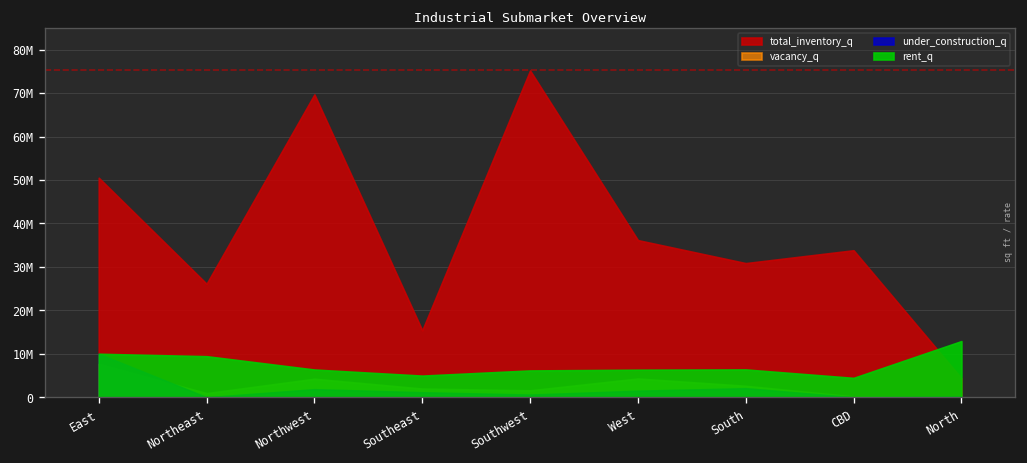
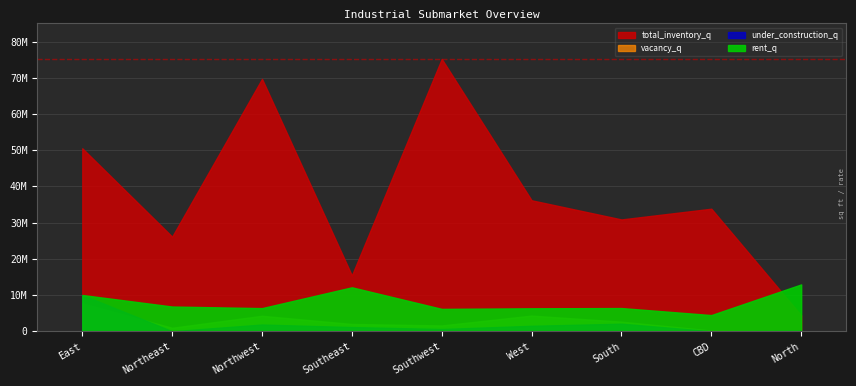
  {
    "total_inventory_q": {
      "East": 51000000,
      "Northeast": 26000000,
      "Northwest": 70000000,
      "Southeast": 15000000,
      "Southwest": 75000000,
      "West": 36000000,
      "South": 31000000,
      "CBD": 34000000,
      "North": 4000000
    },
    "vacancy_q": {
      "East": 8000000,
      "Northeast": 1000000,
      "Northwest": 4000000,
      "Southeast": 2000000,
      "Southwest": 2000000,
      "West": 4000000
    },
    "under_construction_q": {
      "Northeast": 0,
      "Northwest": 2000000,
      "Southeast": 1000000,
      "West": 1000000
    },
    "rent_q": {
-     "Northeast": 9000000,
+     "Northeast": 7000000,
      "Northwest": 6000000,
-     "Southeast": 5000000,
+     "Southeast": 12000000,
      "Southwest": 6000000,
      "West": 6000000,
      "South": 6000000,
      "CBD": 4000000,
      "North": 13000000
    }
  }
